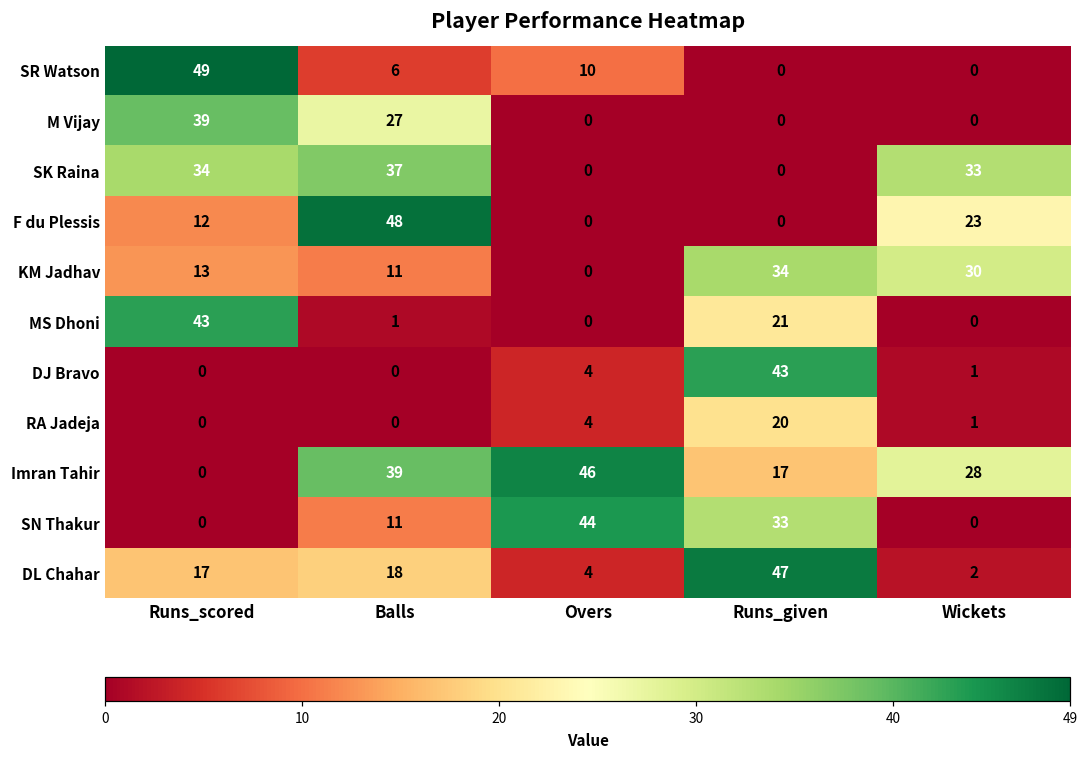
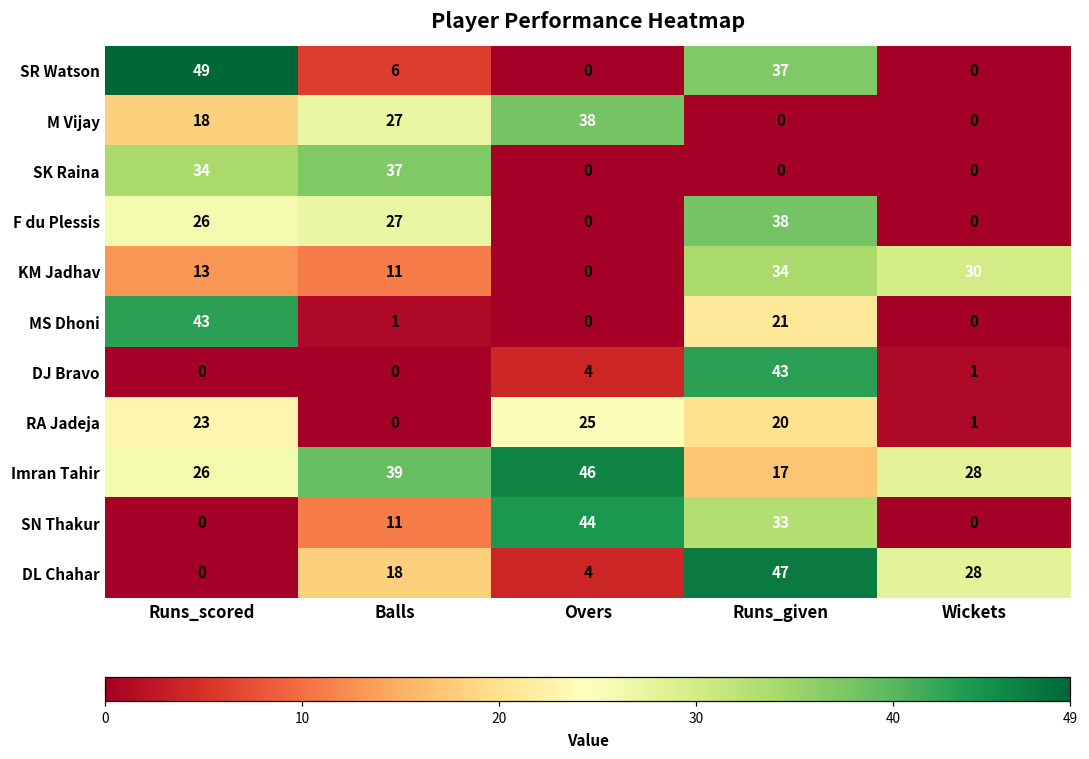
  {
    "SR Watson": {
      "Runs_scored": 49,
      "Balls": 6,
-     "Overs": 10,
-     "Runs_given": 0,
+     "Overs": 0,
+     "Runs_given": 37,
      "Wickets": 0
    },
    "M Vijay": {
-     "Runs_scored": 39,
+     "Runs_scored": 18,
      "Balls": 27,
-     "Overs": 0,
+     "Overs": 38,
      "Runs_given": 0,
      "Wickets": 0
    },
    "SK Raina": {
      "Runs_scored": 34,
      "Balls": 37,
      "Overs": 0,
      "Runs_given": 0,
-     "Wickets": 33
+     "Wickets": 0
    },
    "F du Plessis": {
-     "Runs_scored": 12,
-     "Balls": 48,
+     "Runs_scored": 26,
+     "Balls": 27,
      "Overs": 0,
-     "Runs_given": 0,
-     "Wickets": 23
+     "Runs_given": 38,
+     "Wickets": 0
    },
    "KM Jadhav": {
      "Runs_scored": 13,
      "Balls": 11,
      "Overs": 0,
      "Runs_given": 34,
      "Wickets": 30
    },
    "MS Dhoni": {
      "Runs_scored": 43,
      "Balls": 1,
      "Overs": 0,
      "Runs_given": 21,
      "Wickets": 0
    },
    "DJ Bravo": {
      "Runs_scored": 0,
      "Balls": 0,
      "Overs": 4,
      "Runs_given": 43,
      "Wickets": 1
    },
    "RA Jadeja": {
-     "Runs_scored": 0,
+     "Runs_scored": 23,
      "Balls": 0,
-     "Overs": 4,
+     "Overs": 25,
      "Runs_given": 20,
      "Wickets": 1
    },
    "Imran Tahir": {
-     "Runs_scored": 0,
+     "Runs_scored": 26,
      "Balls": 39,
      "Overs": 46,
      "Runs_given": 17,
      "Wickets": 28
    },
    "SN Thakur": {
      "Runs_scored": 0,
      "Balls": 11,
      "Overs": 44,
      "Runs_given": 33,
      "Wickets": 0
    },
    "DL Chahar": {
-     "Runs_scored": 17,
+     "Runs_scored": 0,
      "Balls": 18,
      "Overs": 4,
      "Runs_given": 47,
-     "Wickets": 2
+     "Wickets": 28
    }
  }
